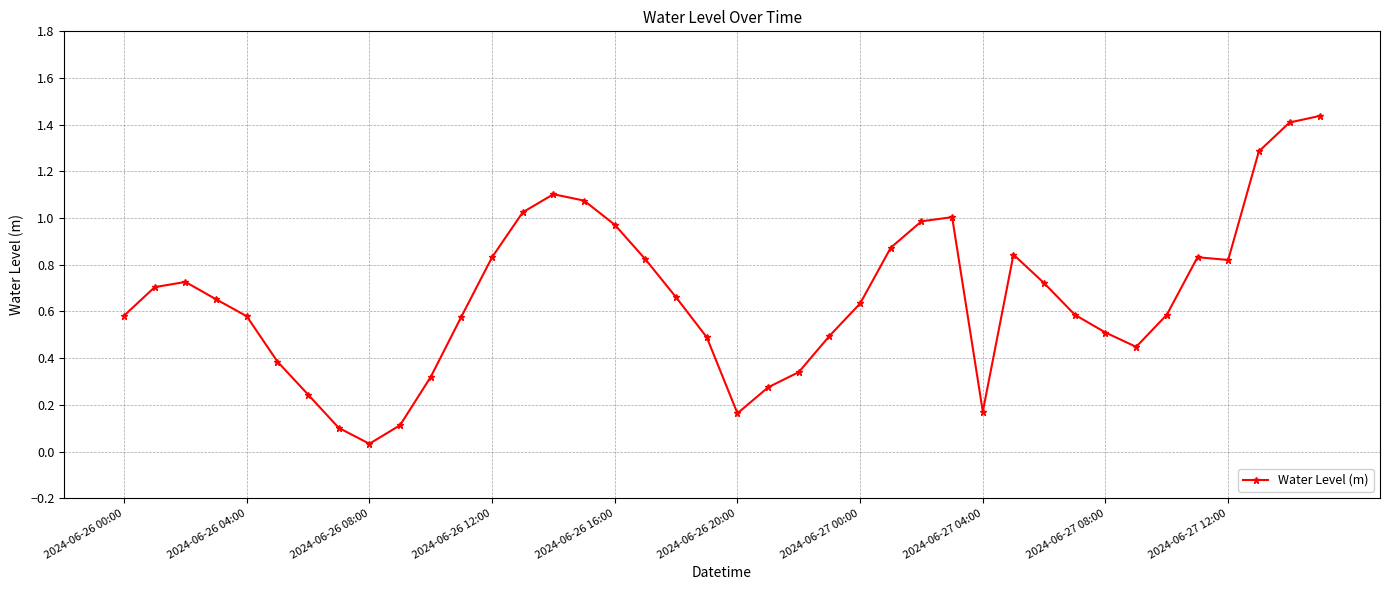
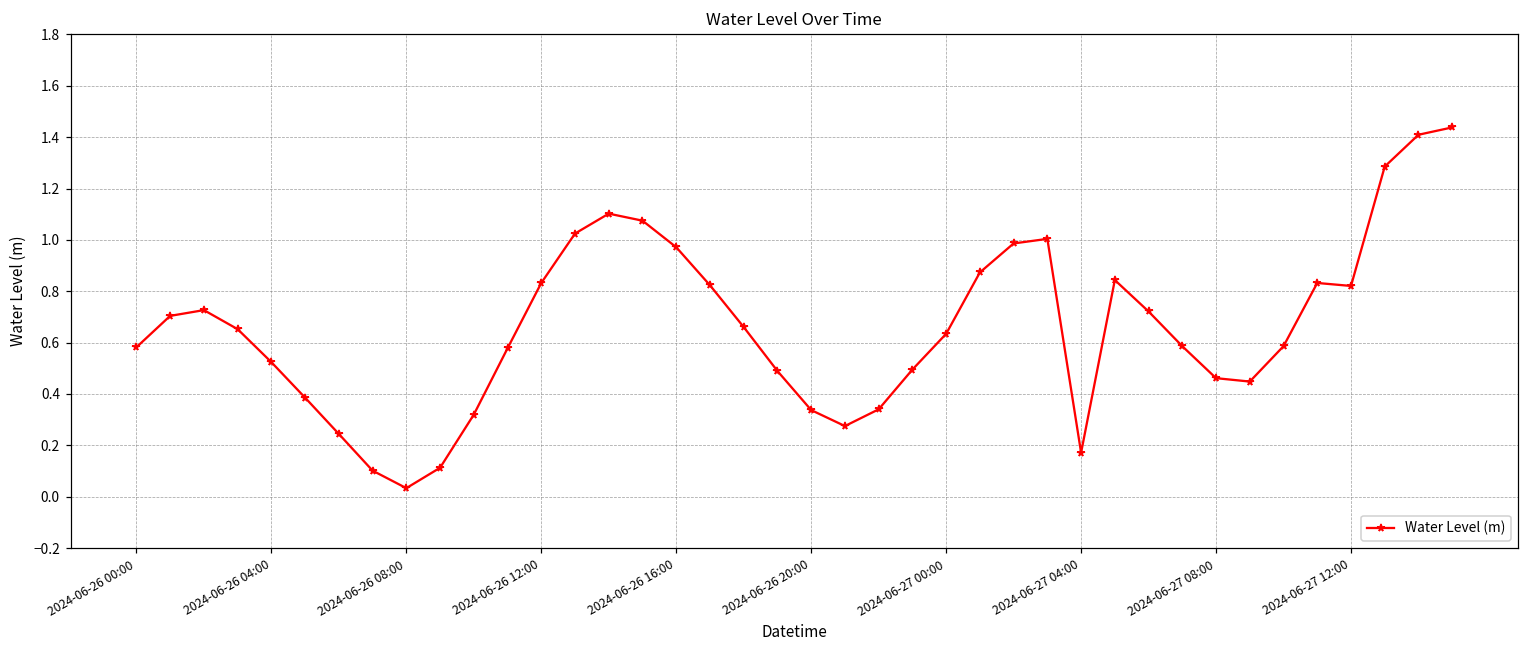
  {
    "2024-06-26 00:00": 0.58,
-   "2024-06-26 04:00": 0.58,
+   "2024-06-26 04:00": 0.52,
    "2024-06-26 08:00": 0.03,
    "2024-06-26 12:00": 0.83,
    "2024-06-26 16:00": 0.97,
-   "2024-06-26 20:00": 0.16,
+   "2024-06-26 20:00": 0.34,
    "2024-06-27 00:00": 0.63,
    "2024-06-27 04:00": 0.17,
-   "2024-06-27 08:00": 0.51,
+   "2024-06-27 08:00": 0.46,
    "2024-06-27 12:00": 0.82
  }
